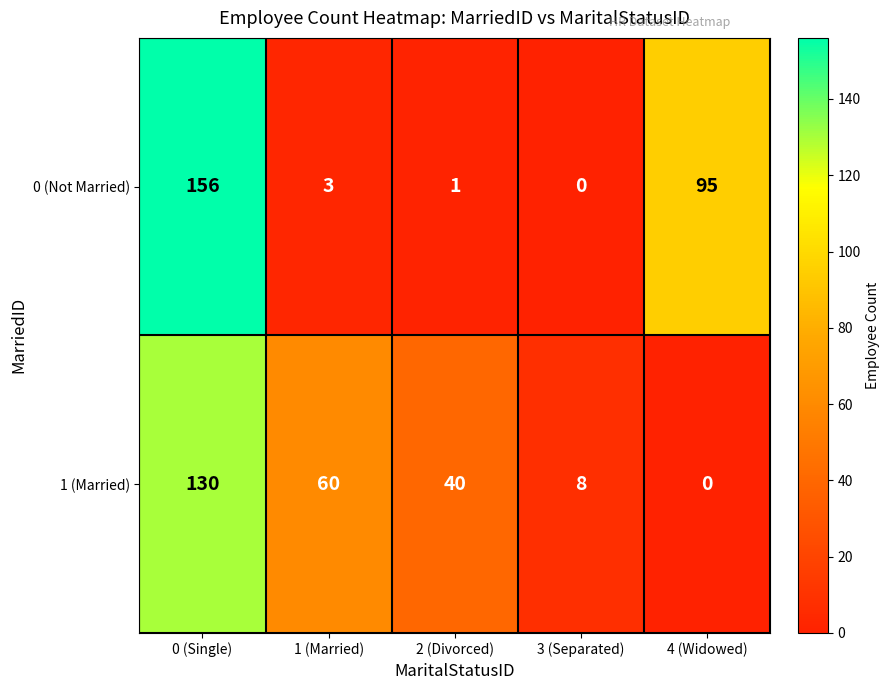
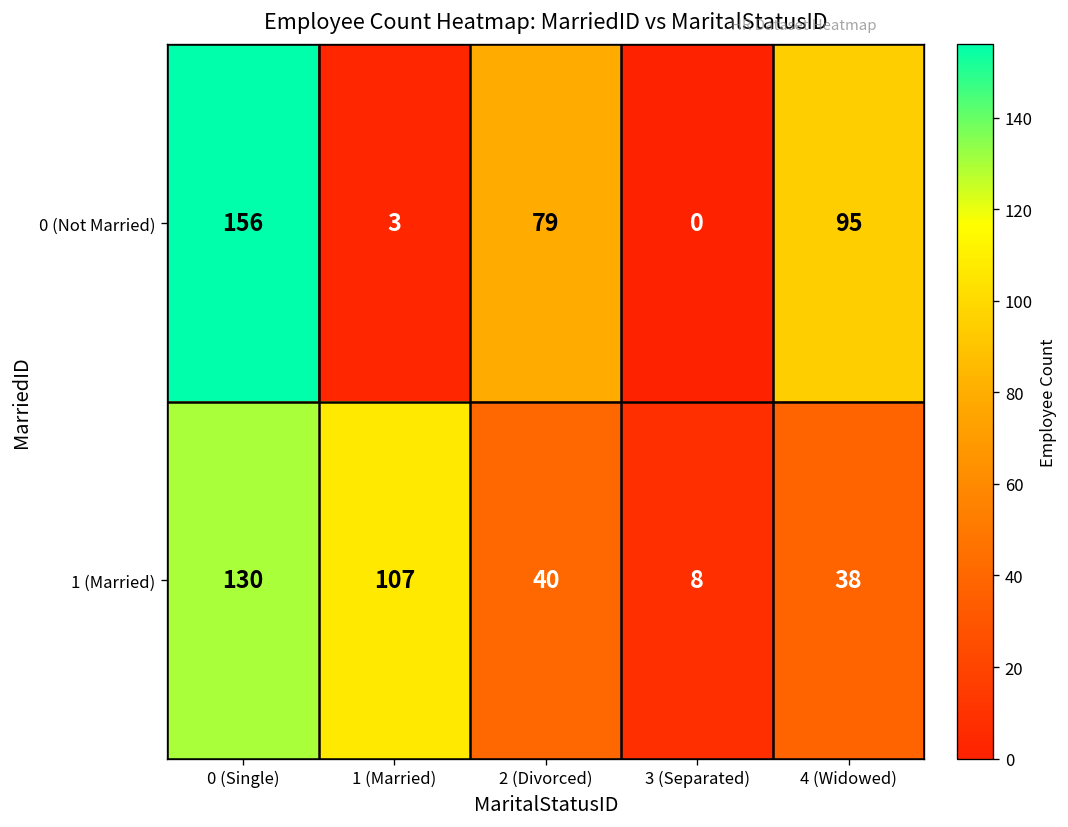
  {
    "0 (Not Married)": {
      "0 (Single)": 156,
      "1 (Married)": 3,
-     "2 (Divorced)": 1,
+     "2 (Divorced)": 79,
      "3 (Separated)": 0,
      "4 (Widowed)": 95
    },
    "1 (Married)": {
      "0 (Single)": 130,
-     "1 (Married)": 60,
+     "1 (Married)": 107,
      "2 (Divorced)": 40,
      "3 (Separated)": 8,
-     "4 (Widowed)": 0
+     "4 (Widowed)": 38
    }
  }
